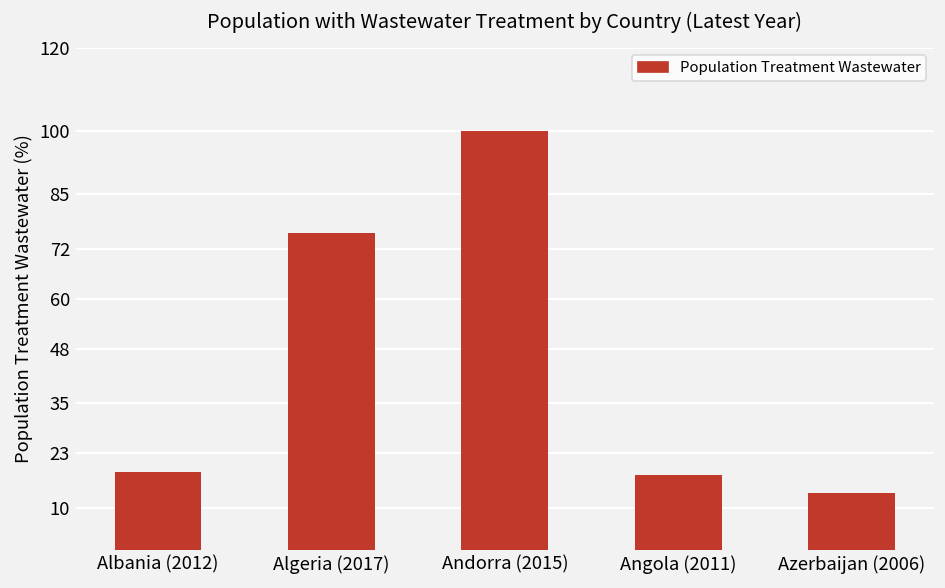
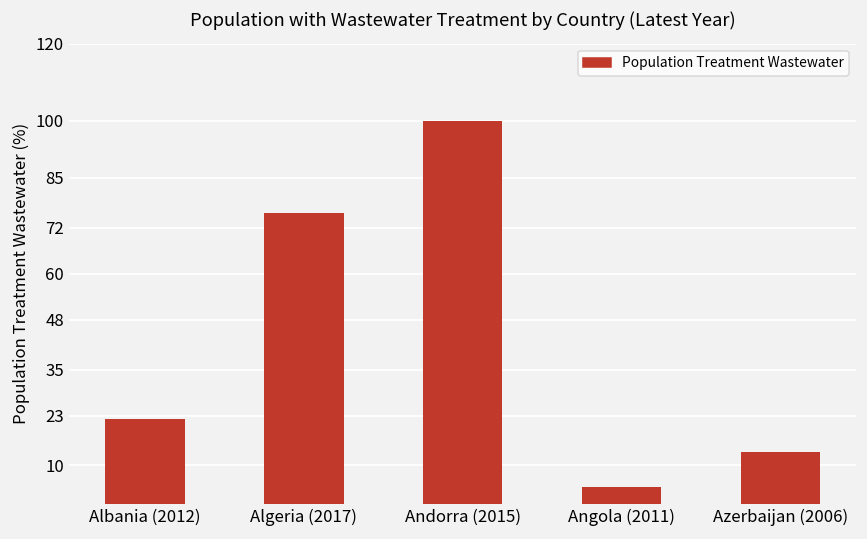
  {
-   "Albania (2012)": 19,
+   "Albania (2012)": 22,
    "Algeria (2017)": 76,
    "Andorra (2015)": 100,
-   "Angola (2011)": 18,
+   "Angola (2011)": 4,
    "Azerbaijan (2006)": 14
  }
